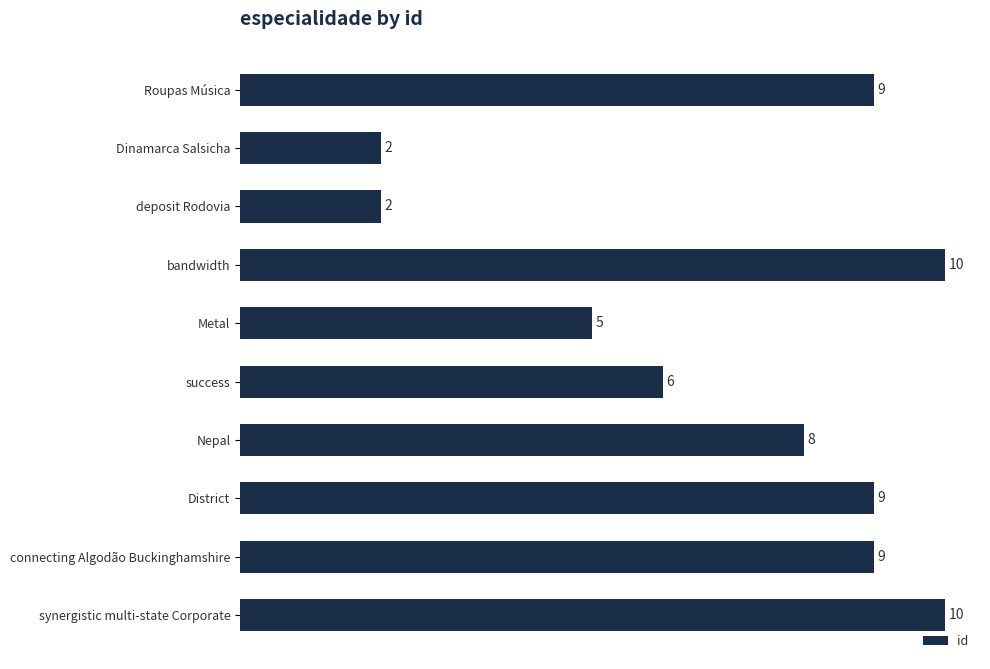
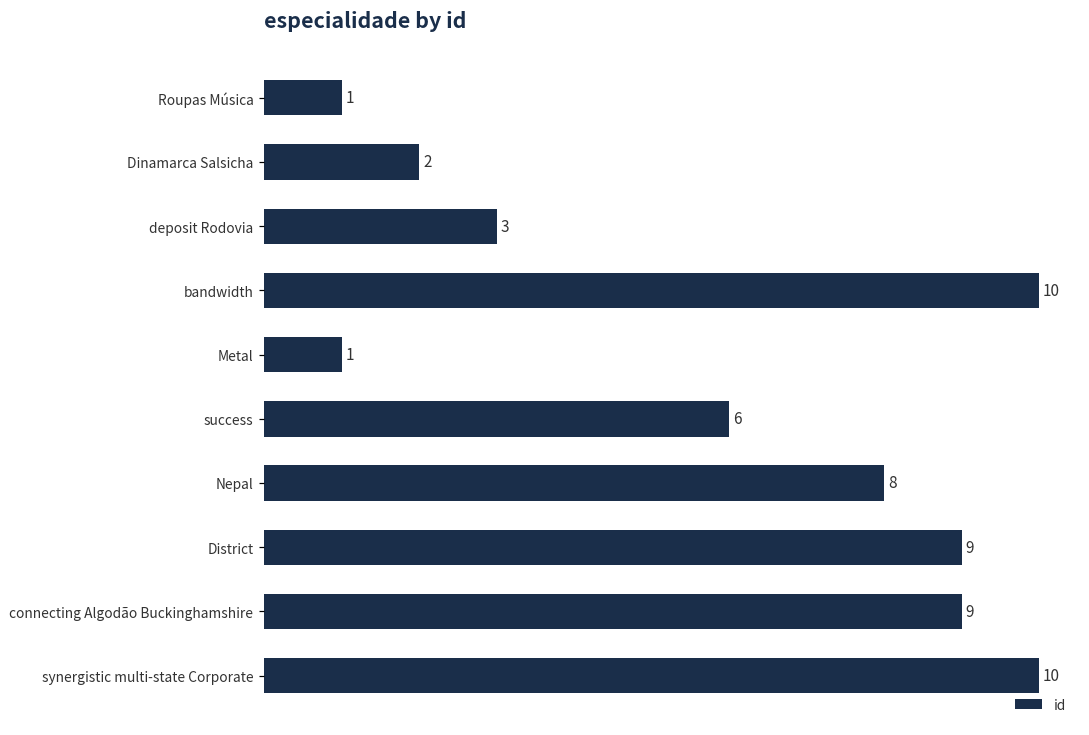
  {
-   "Roupas Música": 9,
+   "Roupas Música": 1,
    "Dinamarca Salsicha": 2,
-   "deposit Rodovia": 2,
+   "deposit Rodovia": 3,
    "bandwidth": 10,
-   "Metal": 5,
+   "Metal": 1,
    "success": 6,
    "Nepal": 8,
    "District": 9,
    "connecting Algodão Buckinghamshire": 9,
    "synergistic multi-state Corporate": 10
  }
